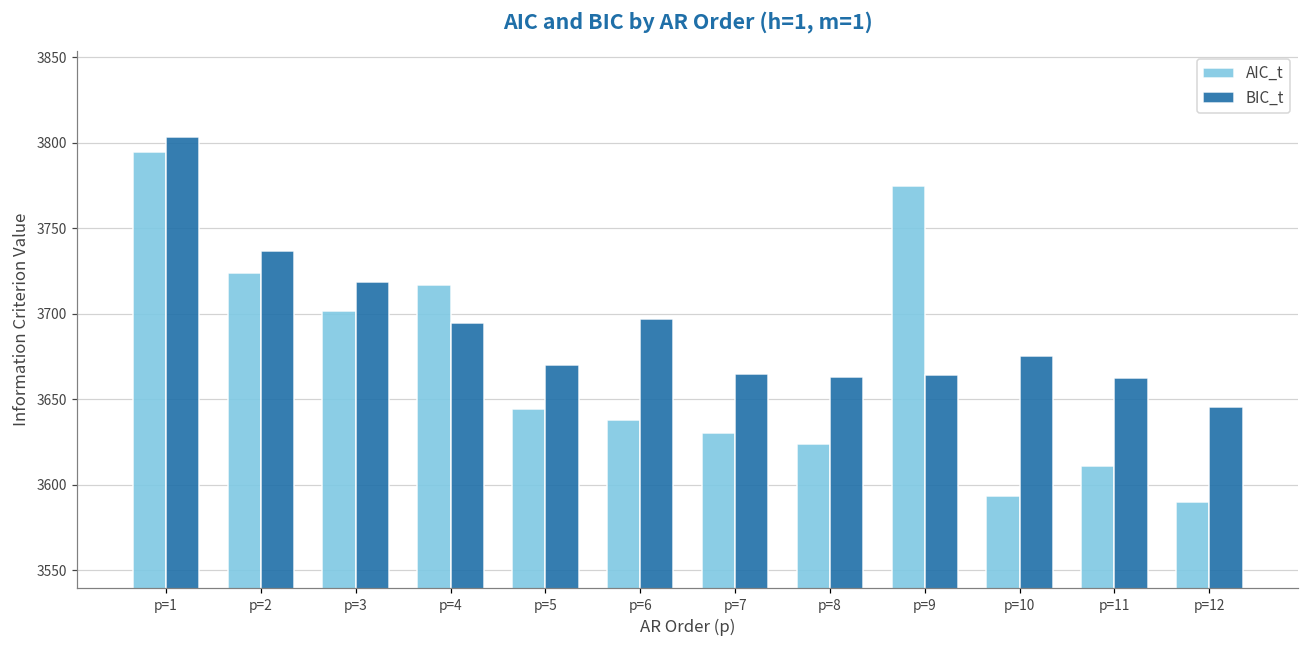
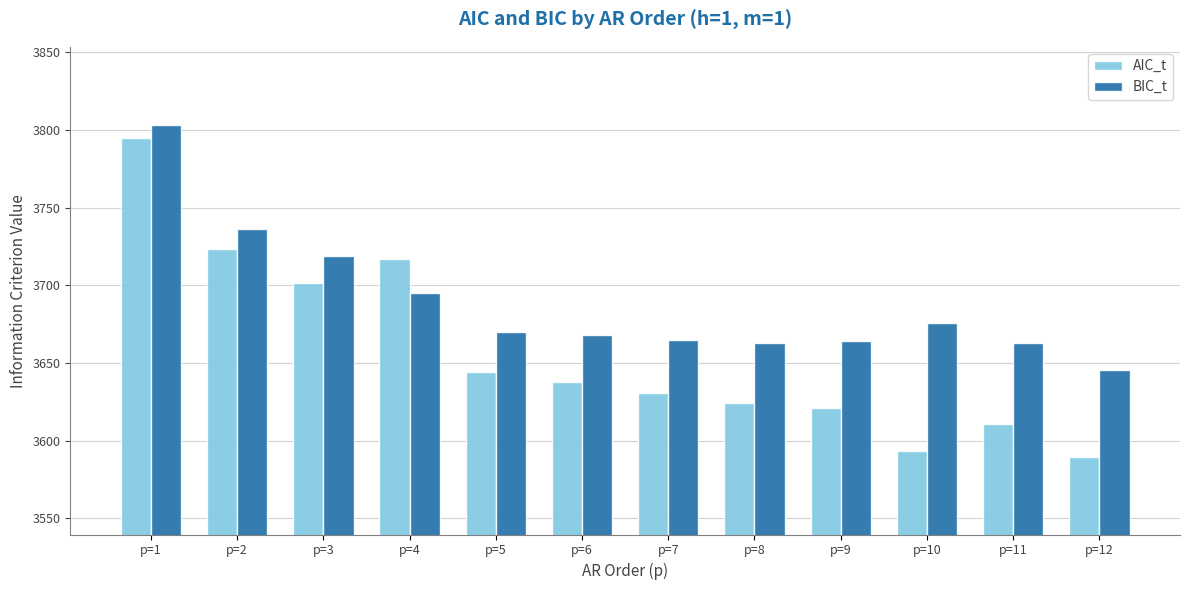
  {
    "AIC_t": {
      "p=1": 3795,
      "p=2": 3724,
      "p=3": 3702,
      "p=4": 3717,
      "p=5": 3644,
      "p=6": 3638,
      "p=7": 3630,
      "p=8": 3624,
-     "p=9": 3775,
+     "p=9": 3621,
      "p=10": 3594,
      "p=11": 3611,
      "p=12": 3590
    },
    "BIC_t": {
      "p=1": 3803,
      "p=2": 3737,
      "p=3": 3719,
      "p=4": 3695,
      "p=5": 3670,
-     "p=6": 3697,
+     "p=6": 3668,
      "p=7": 3665,
      "p=8": 3663,
      "p=9": 3664,
      "p=10": 3676,
      "p=11": 3663,
      "p=12": 3646
    }
  }
